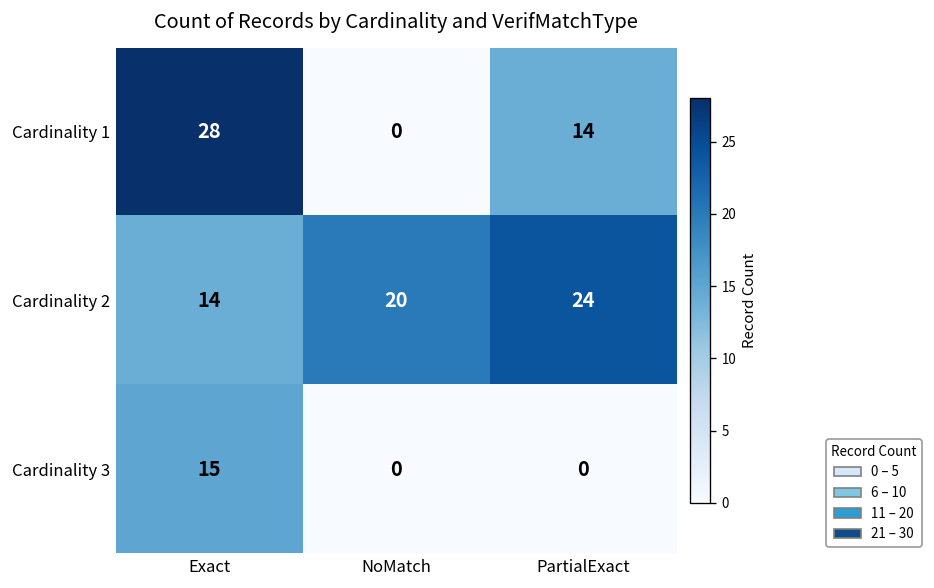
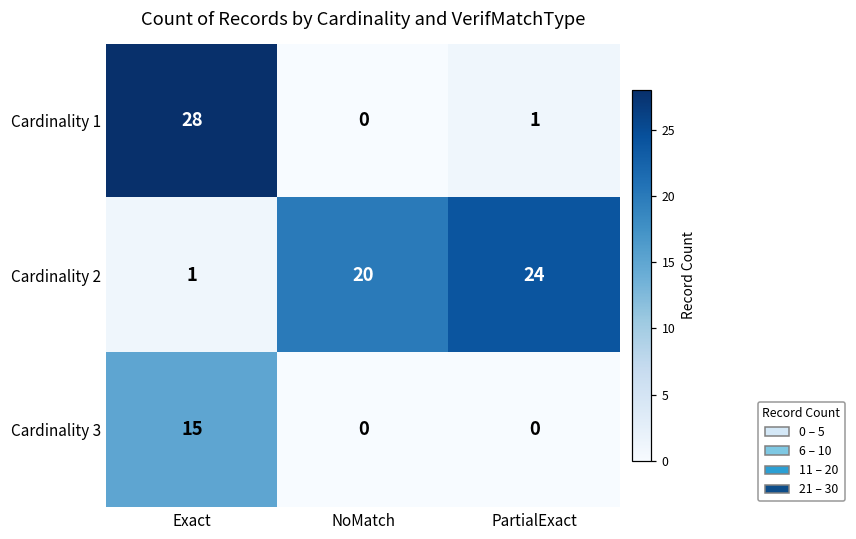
  {
    "Cardinality 1": {
      "Exact": 28,
      "NoMatch": 0,
-     "PartialExact": 14
+     "PartialExact": 1
    },
    "Cardinality 2": {
-     "Exact": 14,
+     "Exact": 1,
      "NoMatch": 20,
      "PartialExact": 24
    },
    "Cardinality 3": {
      "Exact": 15,
      "NoMatch": 0,
      "PartialExact": 0
    }
  }
